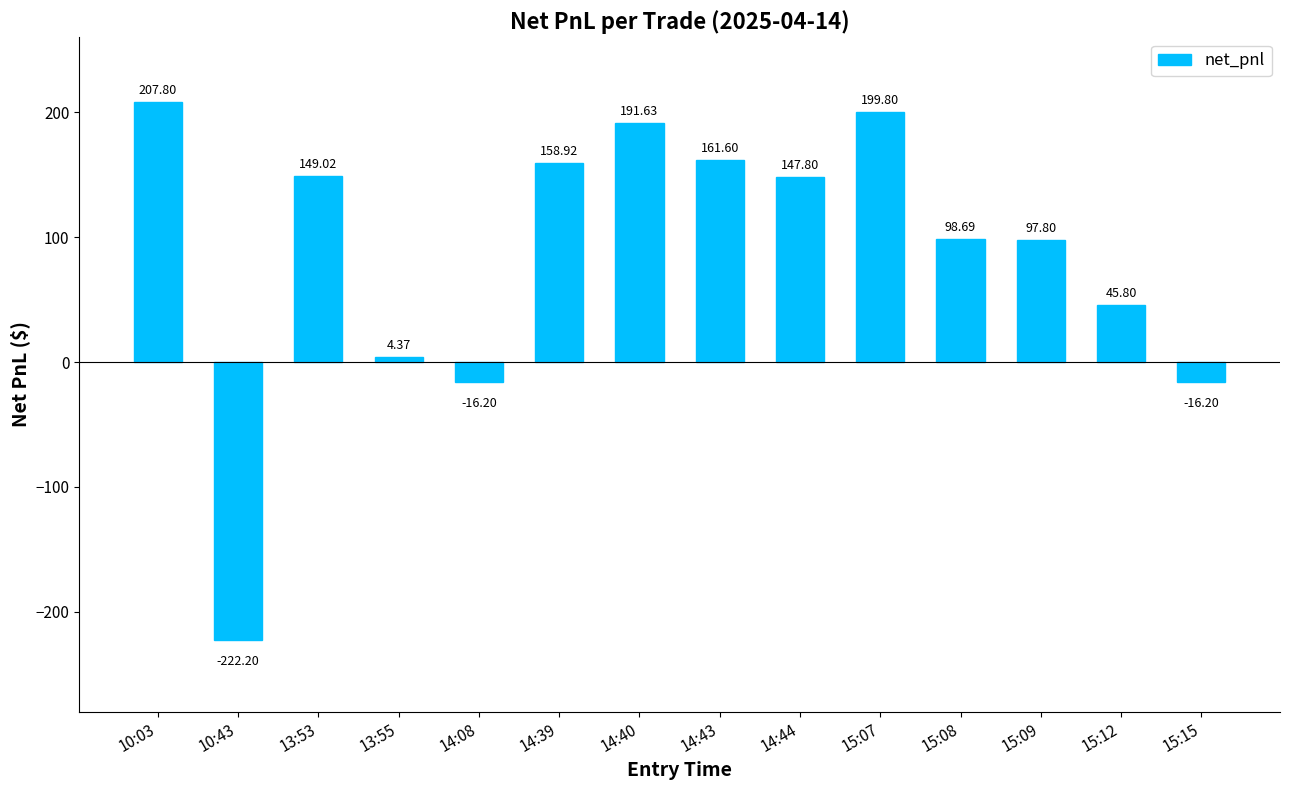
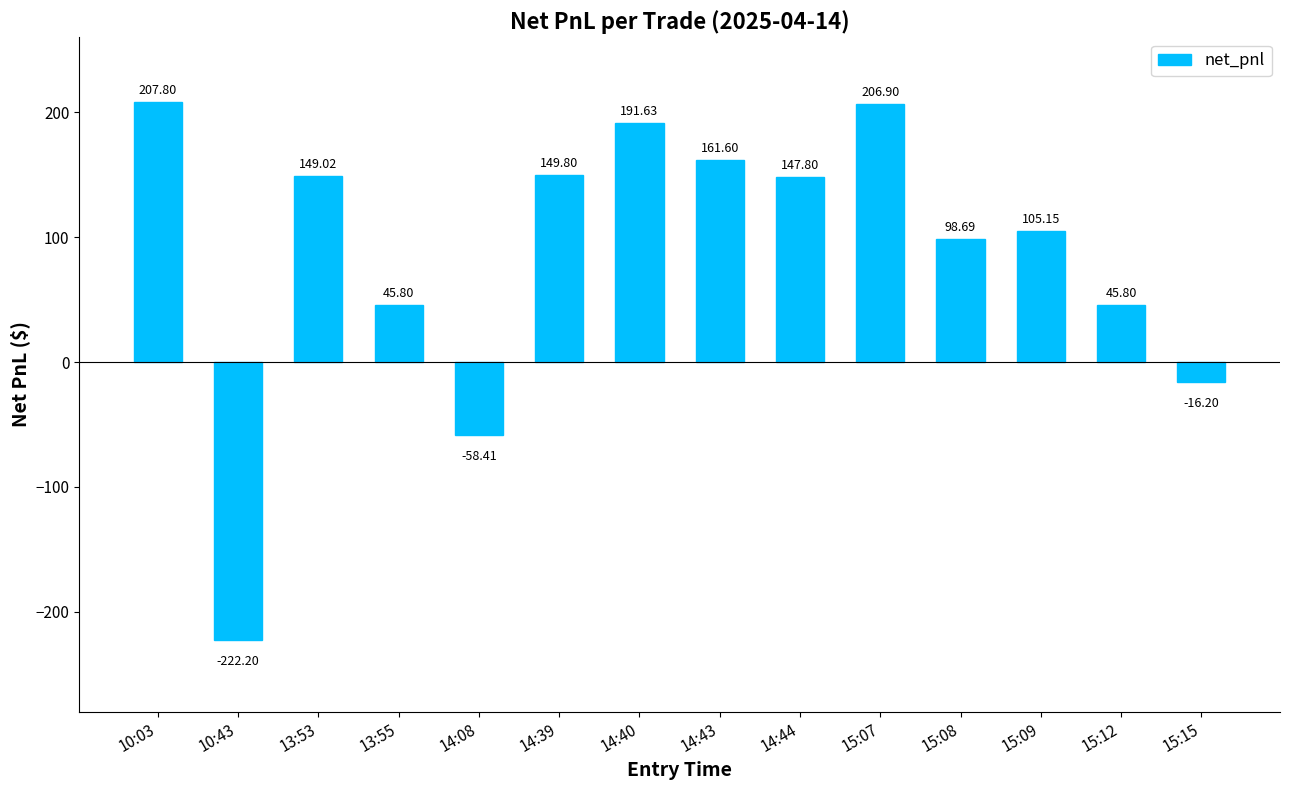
  {
    "10:03": 207.80,
    "10:43": -222.20,
    "13:53": 149.02,
-   "13:55": 4.37,
-   "14:08": -16.20,
-   "14:39": 158.92,
+   "13:55": 45.80,
+   "14:08": -58.41,
+   "14:39": 149.80,
    "14:40": 191.63,
    "14:43": 161.60,
    "14:44": 147.80,
-   "15:07": 199.80,
+   "15:07": 206.90,
    "15:08": 98.69,
-   "15:09": 97.80,
+   "15:09": 105.15,
    "15:12": 45.80,
    "15:15": -16.20
  }
